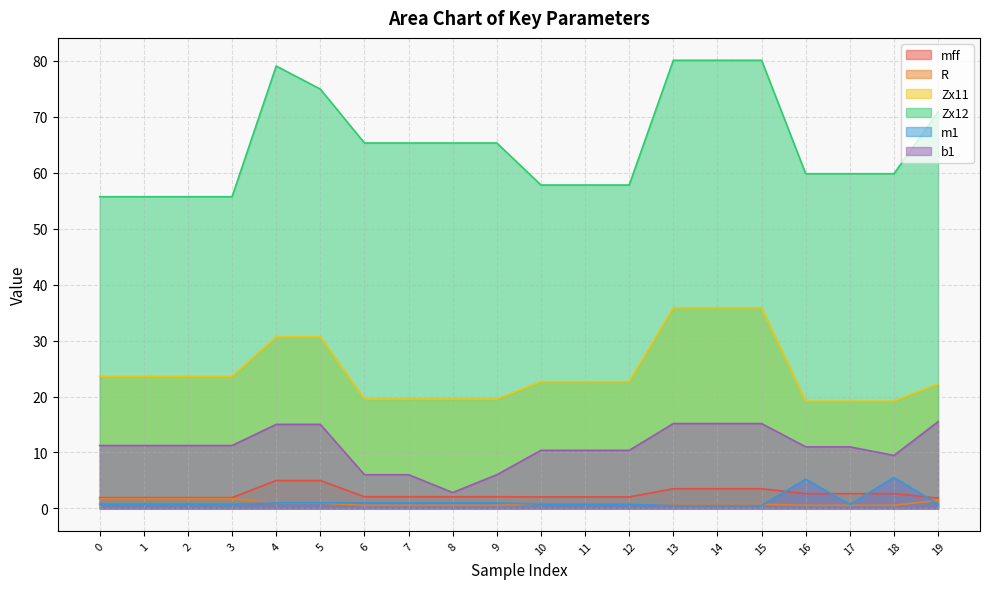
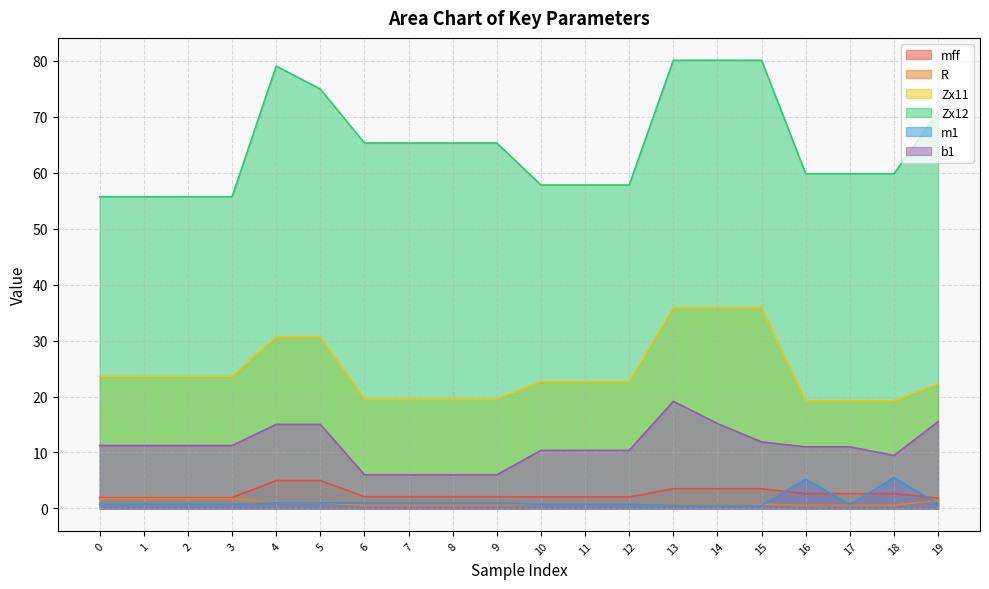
  {
    "Zx12": {
      "0": 56,
      "1": 56,
      "2": 56,
      "3": 56,
      "4": 79,
      "5": 75,
      "6": 65,
      "7": 65,
      "8": 65,
      "9": 65,
      "10": 58,
      "11": 58,
      "12": 58,
      "13": 80,
      "14": 80,
      "15": 80,
      "16": 60,
      "17": 60,
      "18": 60
    },
    "m1": {
      "0": 1,
      "1": 1,
      "2": 1,
      "3": 1,
      "16": 5,
      "18": 6,
      "19": 1
    },
    "b1": {
      "0": 11,
      "1": 11,
      "2": 11,
      "3": 11,
      "4": 15,
      "5": 15,
      "6": 6,
      "7": 6,
-     "8": 3,
+     "8": 6,
      "9": 6,
      "10": 10,
      "11": 10,
      "12": 10,
-     "13": 15,
+     "13": 19,
      "14": 15,
-     "15": 15,
+     "15": 12,
      "16": 11,
      "17": 11,
      "18": 9,
      "19": 16
    }
  }
